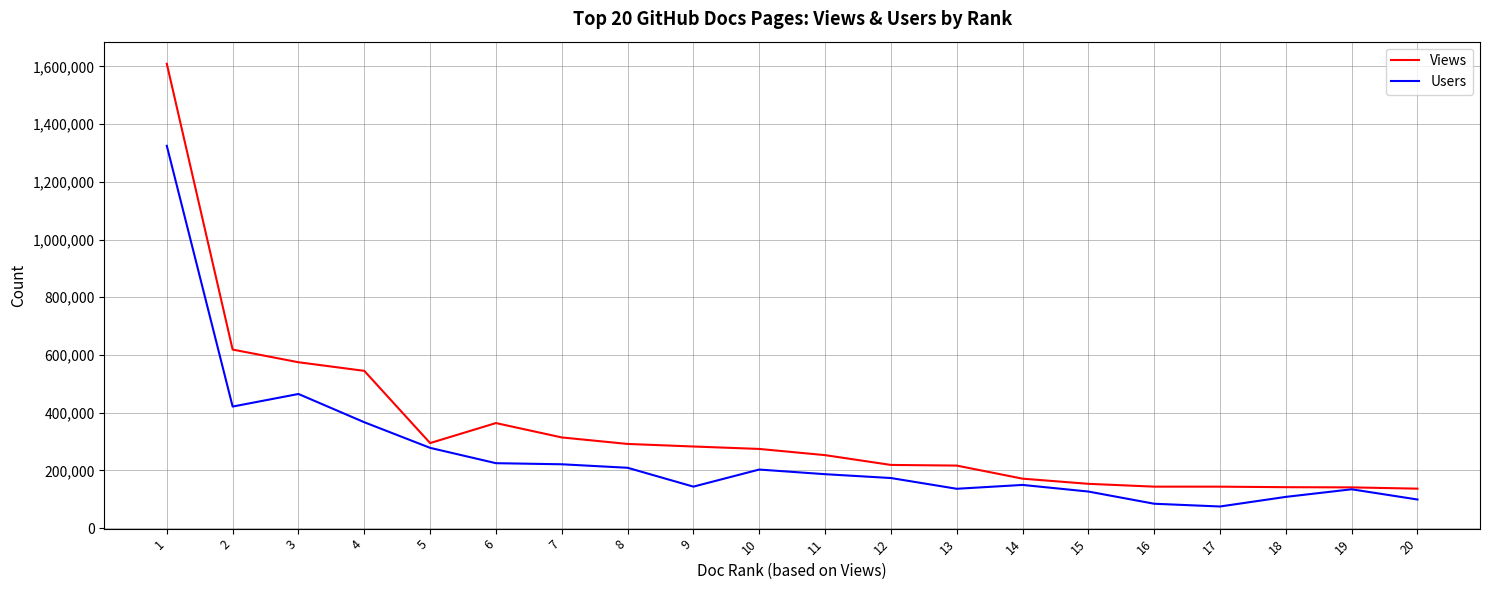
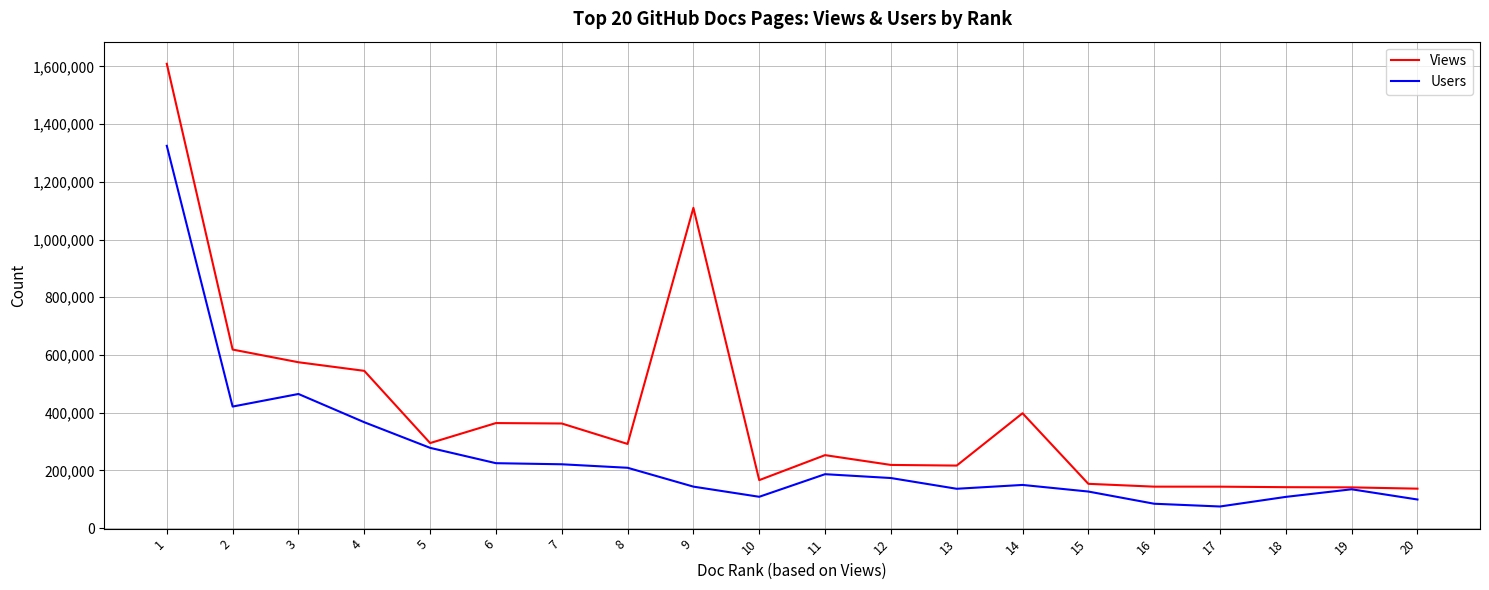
  {
    "Views": {
      "1": "1,610,000",
      "2": "620,000",
      "3": "570,000",
      "4": "540,000",
      "5": "290,000",
      "6": "360,000",
-     "7": "310,000",
+     "7": "360,000",
      "8": "290,000",
-     "9": "280,000",
-     "10": "270,000",
+     "9": "1,110,000",
+     "10": "170,000",
      "11": "250,000",
      "12": "220,000",
      "13": "220,000",
-     "14": "170,000",
+     "14": "400,000",
      "15": "150,000",
      "16": "140,000",
      "17": "140,000",
      "18": "140,000",
      "20": "140,000"
    },
    "Users": {
      "1": "1,330,000",
      "2": "420,000",
      "3": "460,000",
      "4": "370,000",
      "5": "280,000",
      "6": "220,000",
      "7": "220,000",
      "8": "210,000",
      "9": "140,000",
-     "10": "200,000",
+     "10": "110,000",
      "11": "190,000",
      "12": "170,000",
      "13": "140,000",
      "14": "150,000",
      "15": "130,000",
      "16": "80,000",
      "17": "70,000",
      "18": "110,000",
      "20": "100,000"
    }
  }
